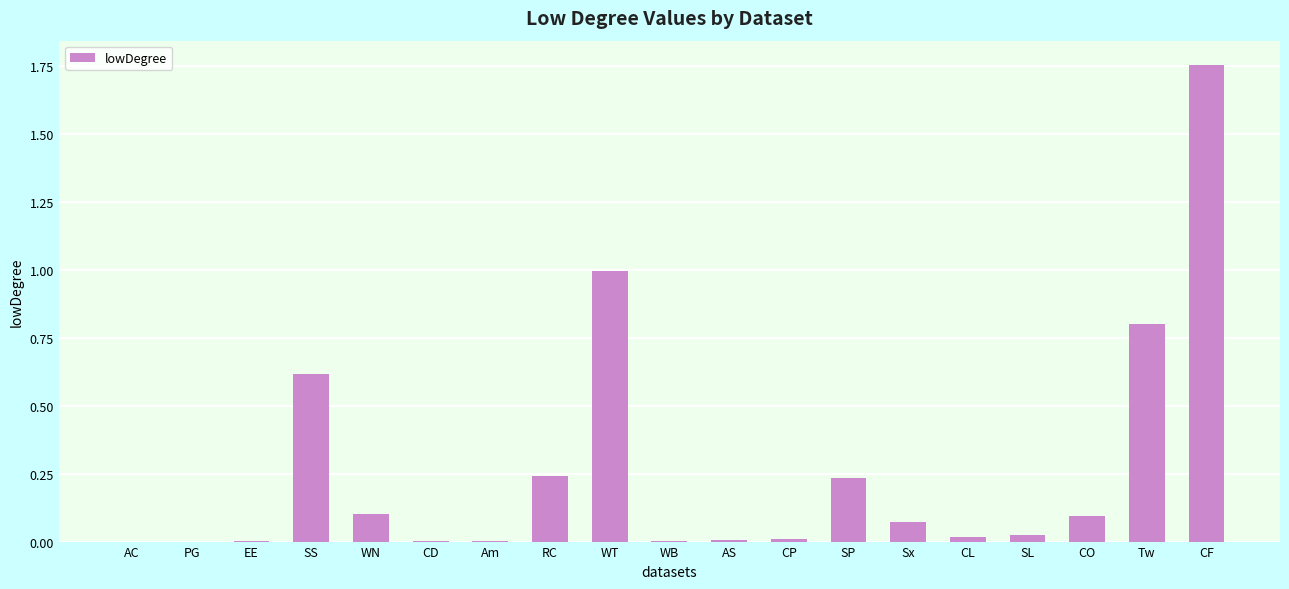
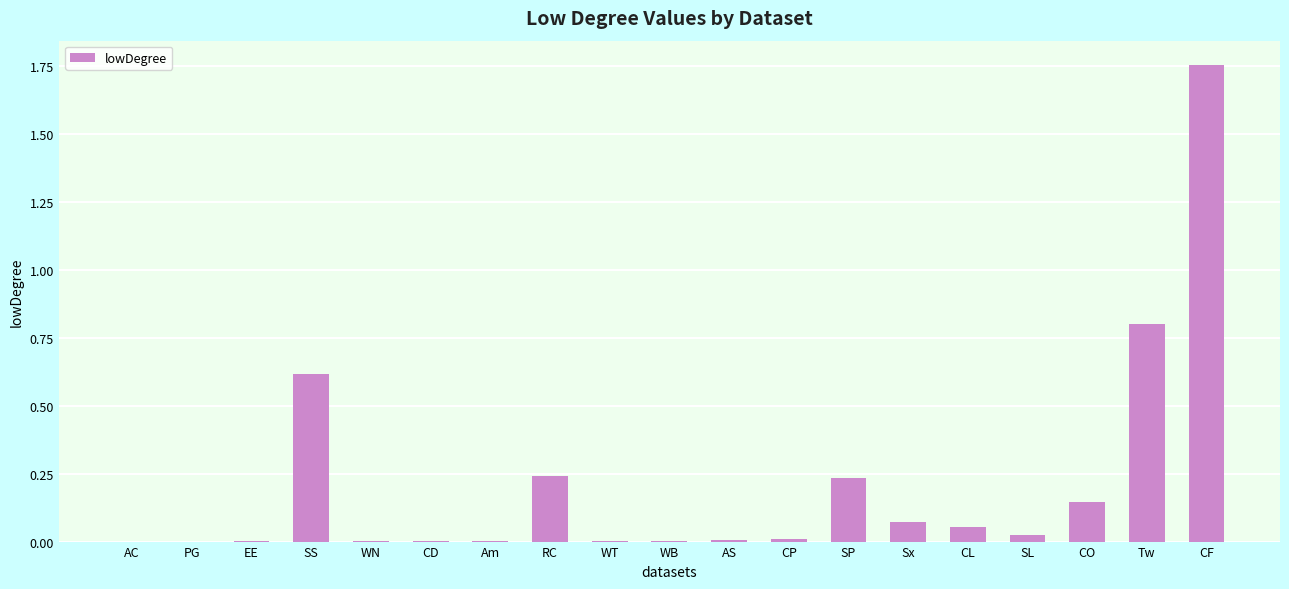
  {
    "SS": 0.62,
-   "WN": 0.10,
+   "WN": 0.00,
    "RC": 0.24,
-   "WT": 1.00,
+   "WT": 0.00,
    "SP": 0.23,
    "Sx": 0.07,
-   "CL": 0.02,
+   "CL": 0.05,
    "SL": 0.02,
-   "CO": 0.10,
+   "CO": 0.15,
    "Tw": 0.80,
    "CF": 1.76
  }
